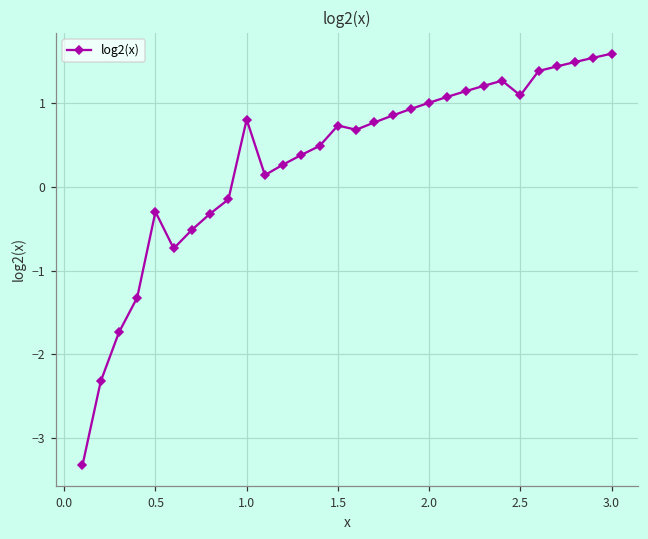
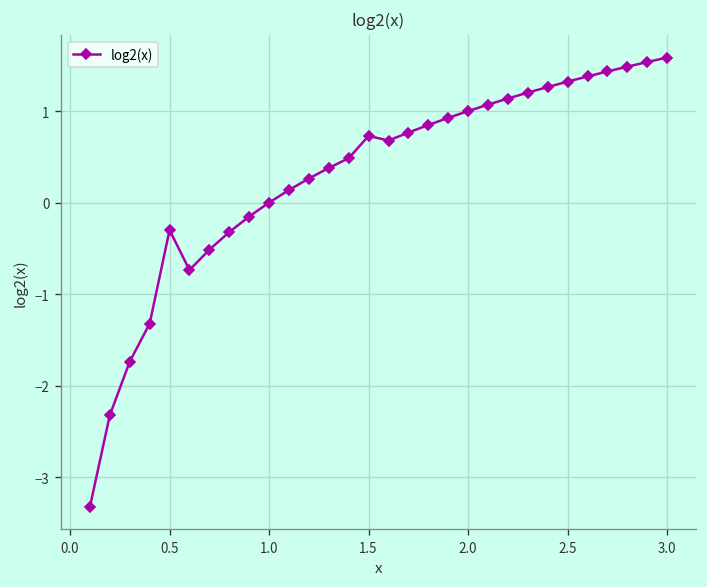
  {
    "0.5": -0.3,
-   "1.0": 0.8,
+   "1.0": 0.0,
    "1.5": 0.7,
    "2.0": 1.0,
-   "2.5": 1.1,
+   "2.5": 1.3,
    "3.0": 1.6
  }
